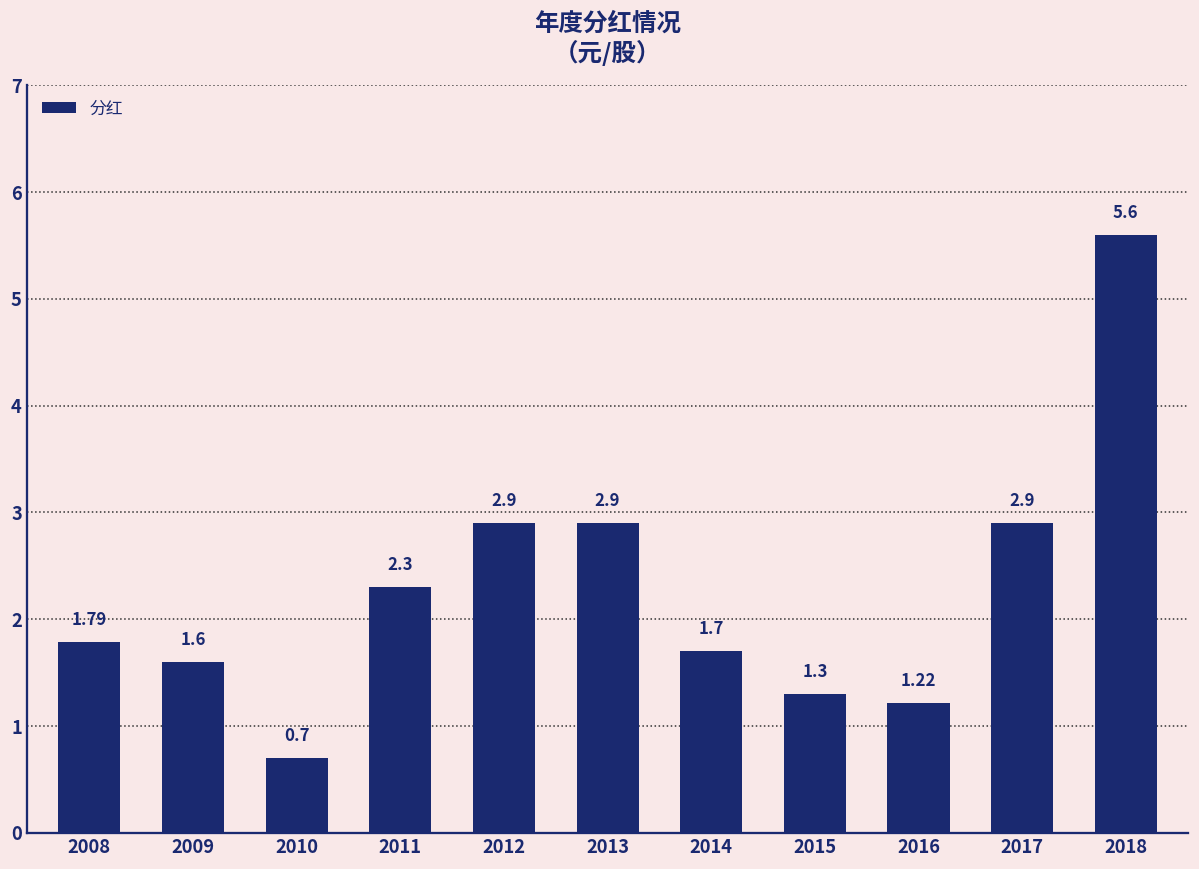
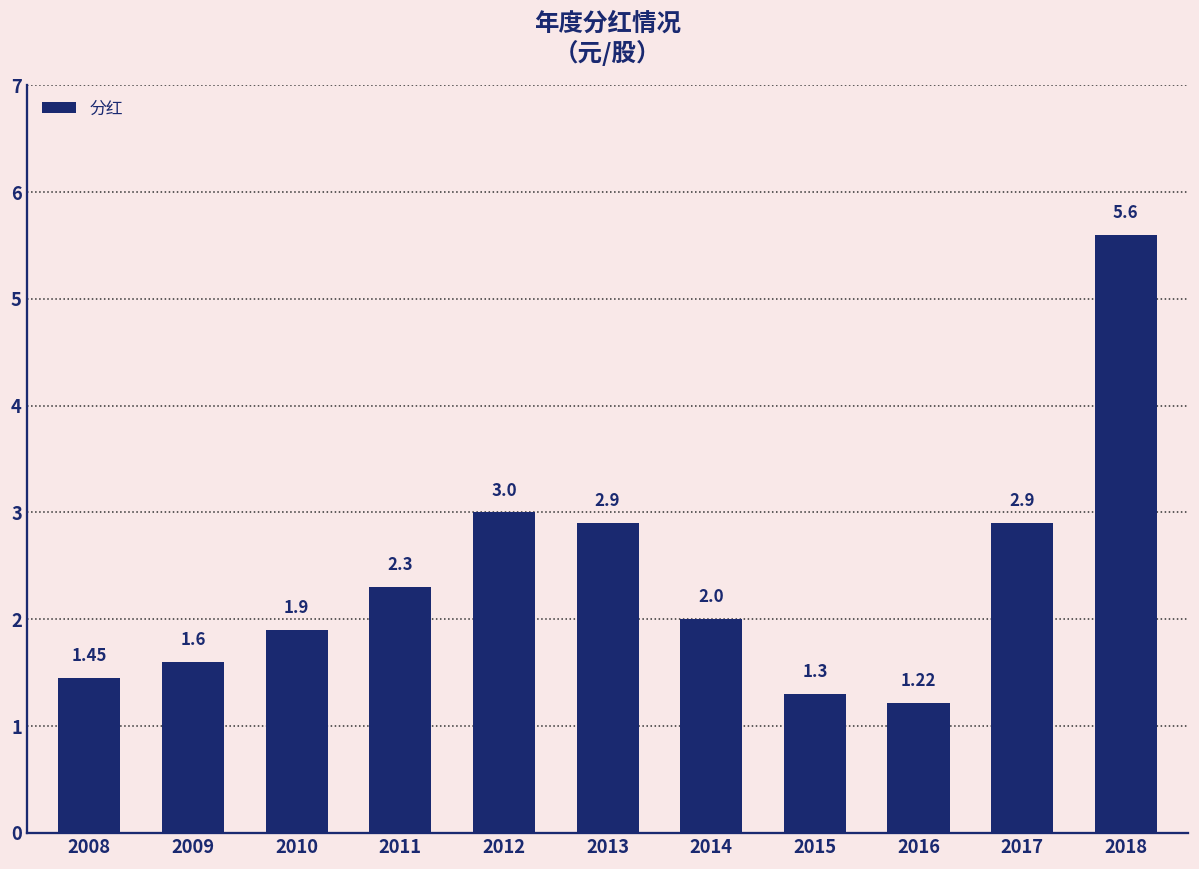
  {
-   "2008": 1.79,
+   "2008": 1.45,
    "2009": 1.6,
-   "2010": 0.7,
+   "2010": 1.9,
    "2011": 2.3,
-   "2012": 2.9,
+   "2012": 3.0,
    "2013": 2.9,
-   "2014": 1.7,
+   "2014": 2.0,
    "2015": 1.3,
    "2016": 1.22,
    "2017": 2.9,
    "2018": 5.6
  }
